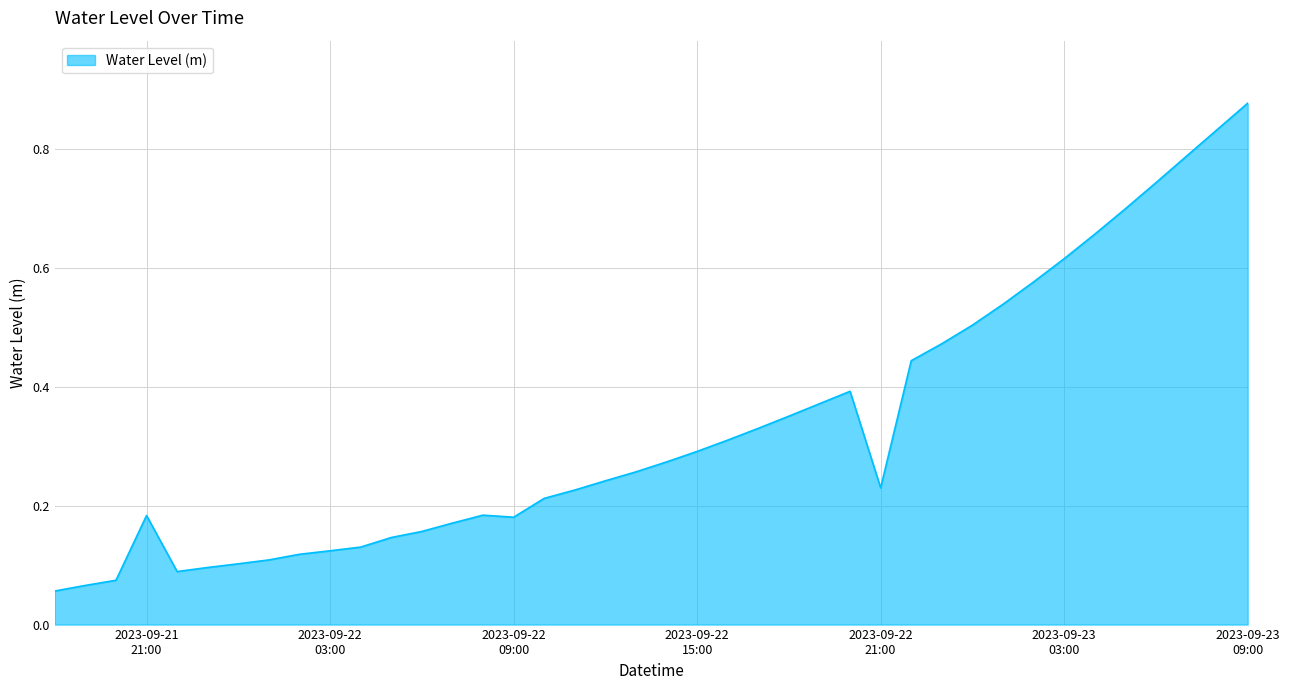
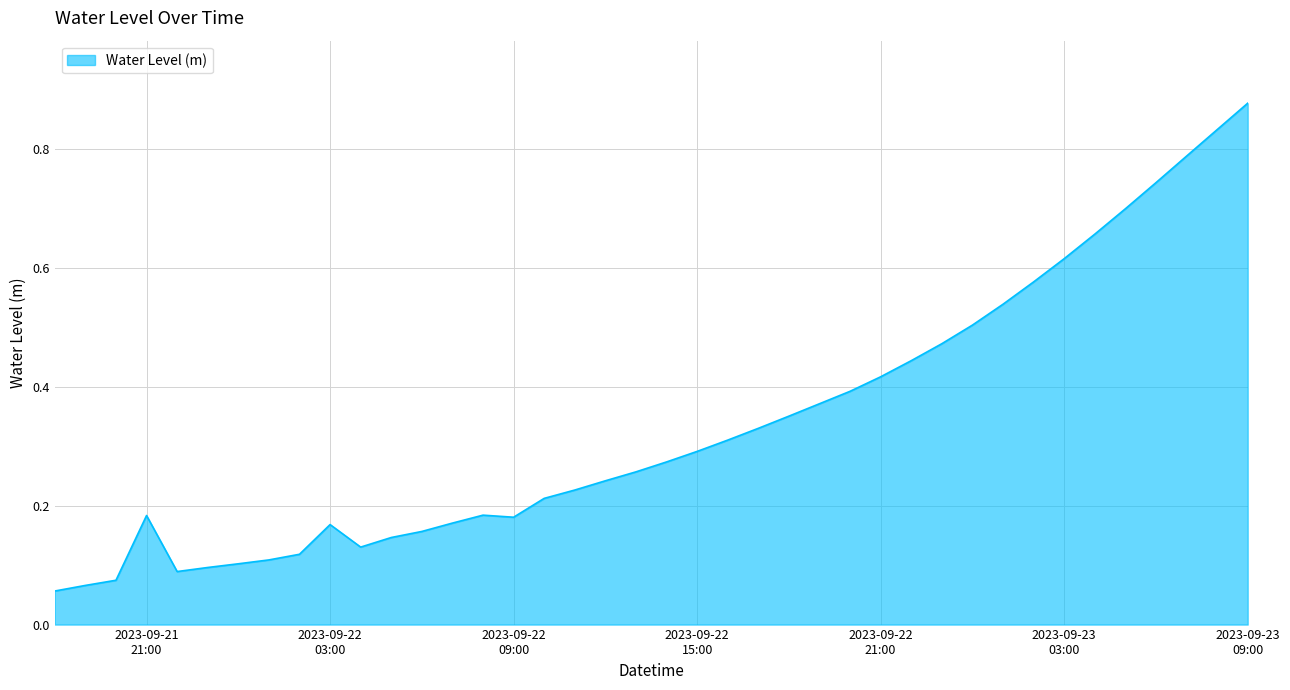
  {
    "2023-09-21 21:00": 0.18,
-   "2023-09-22 03:00": 0.12,
+   "2023-09-22 03:00": 0.17,
    "2023-09-22 09:00": 0.18,
    "2023-09-22 15:00": 0.29,
-   "2023-09-22 21:00": 0.23,
+   "2023-09-22 21:00": 0.42,
    "2023-09-23 03:00": 0.62,
    "2023-09-23 09:00": 0.88
  }
